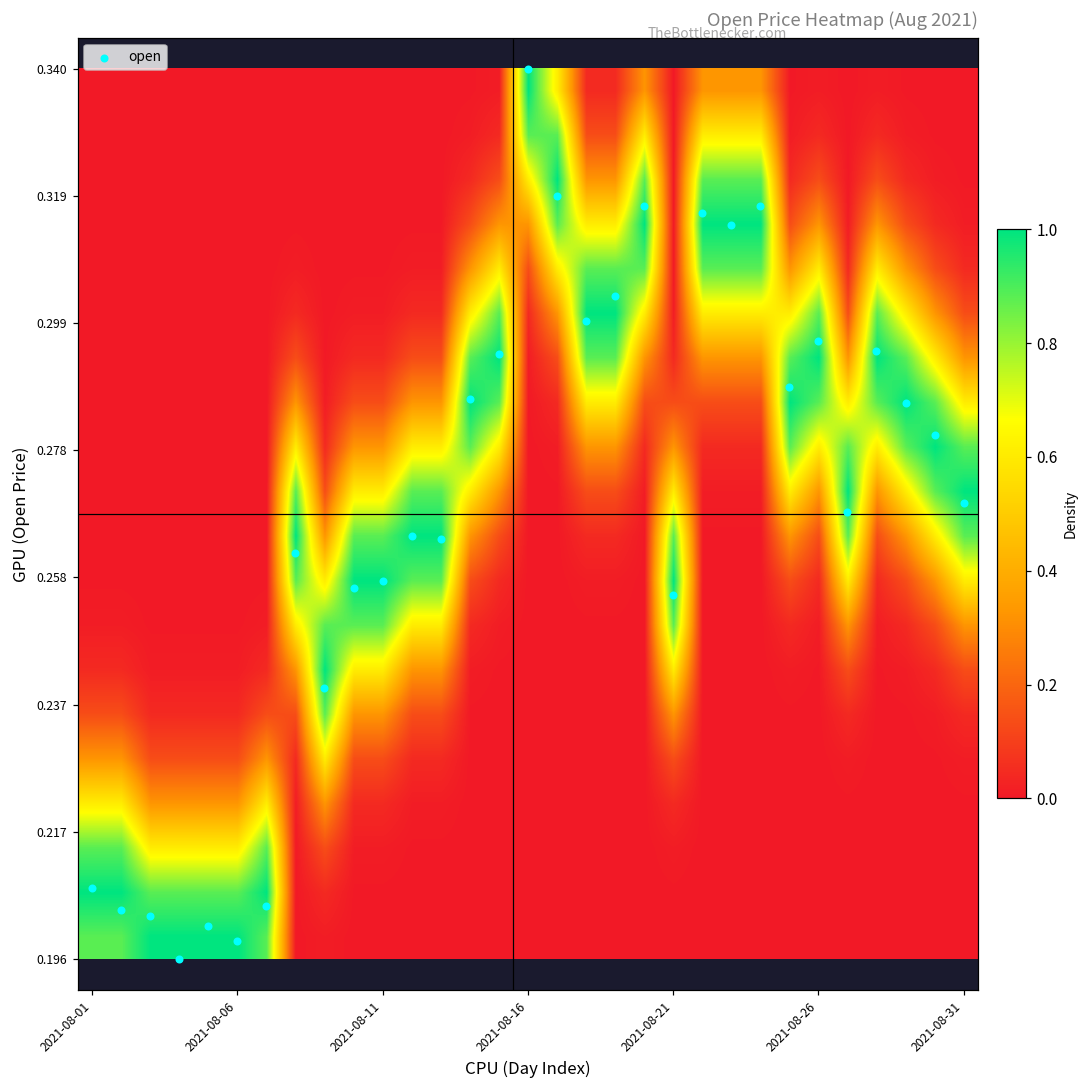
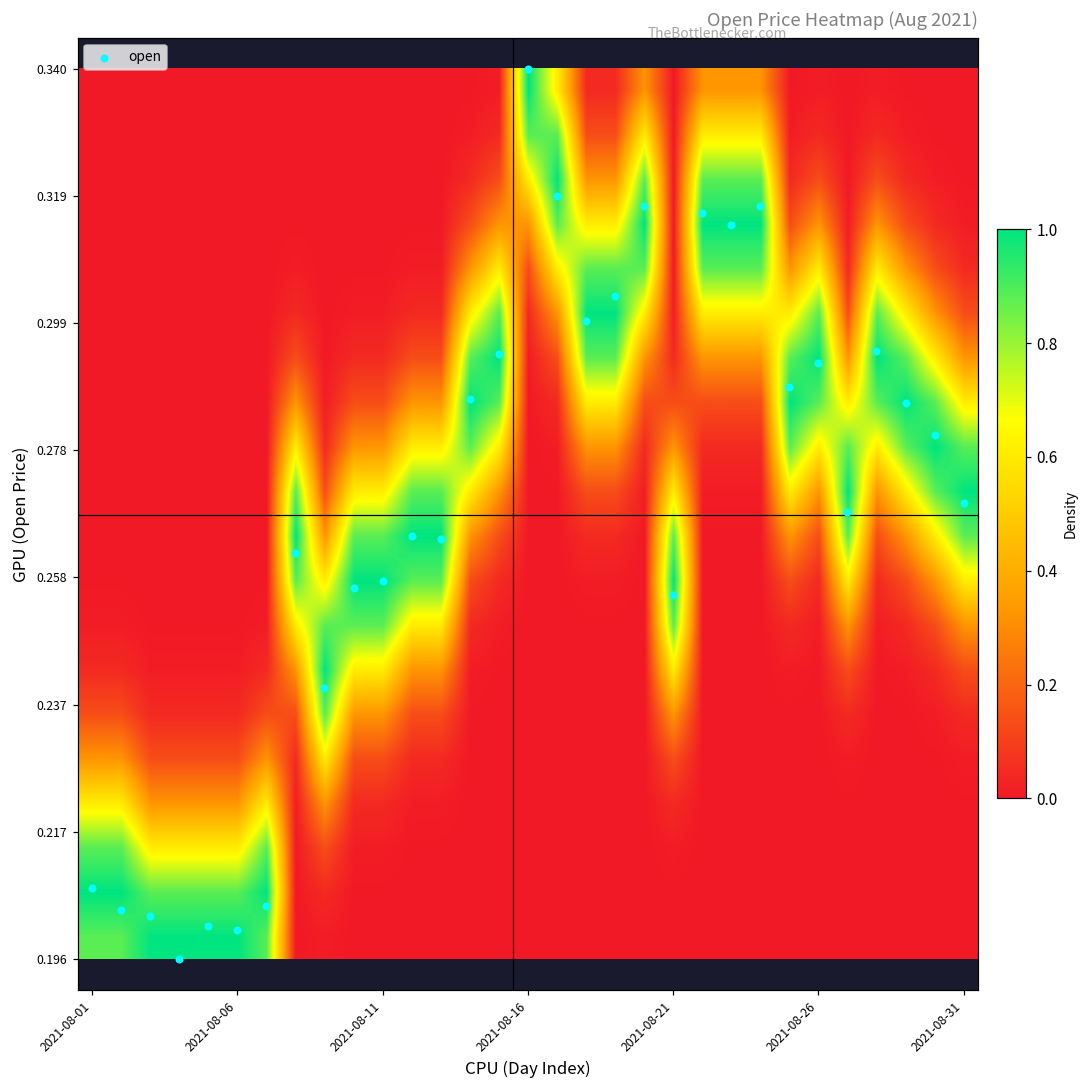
  {
-   "2021-08-06": 0.199,
-   "2021-08-26": 0.296
+   "2021-08-06": 0.201,
+   "2021-08-26": 0.293
  }
